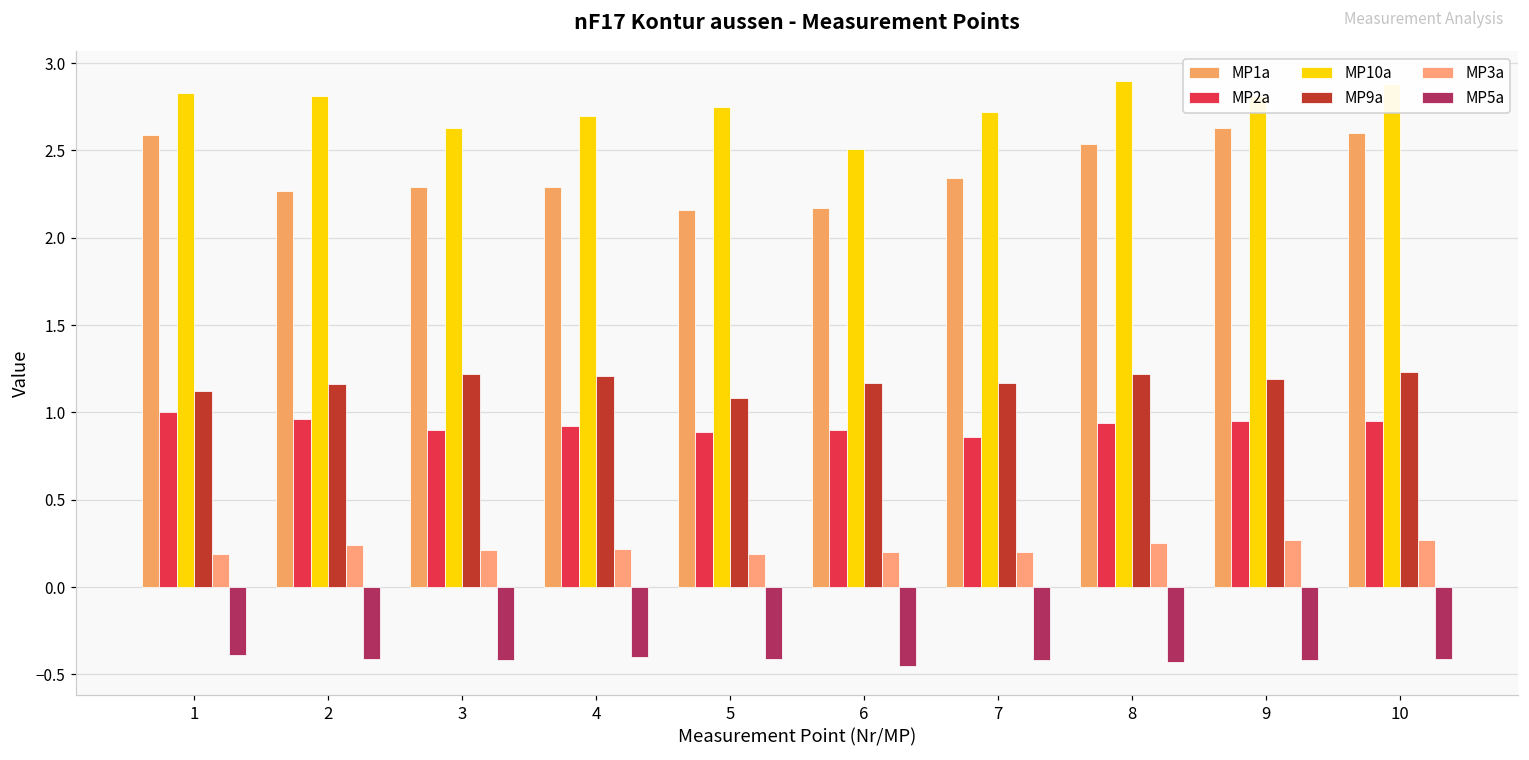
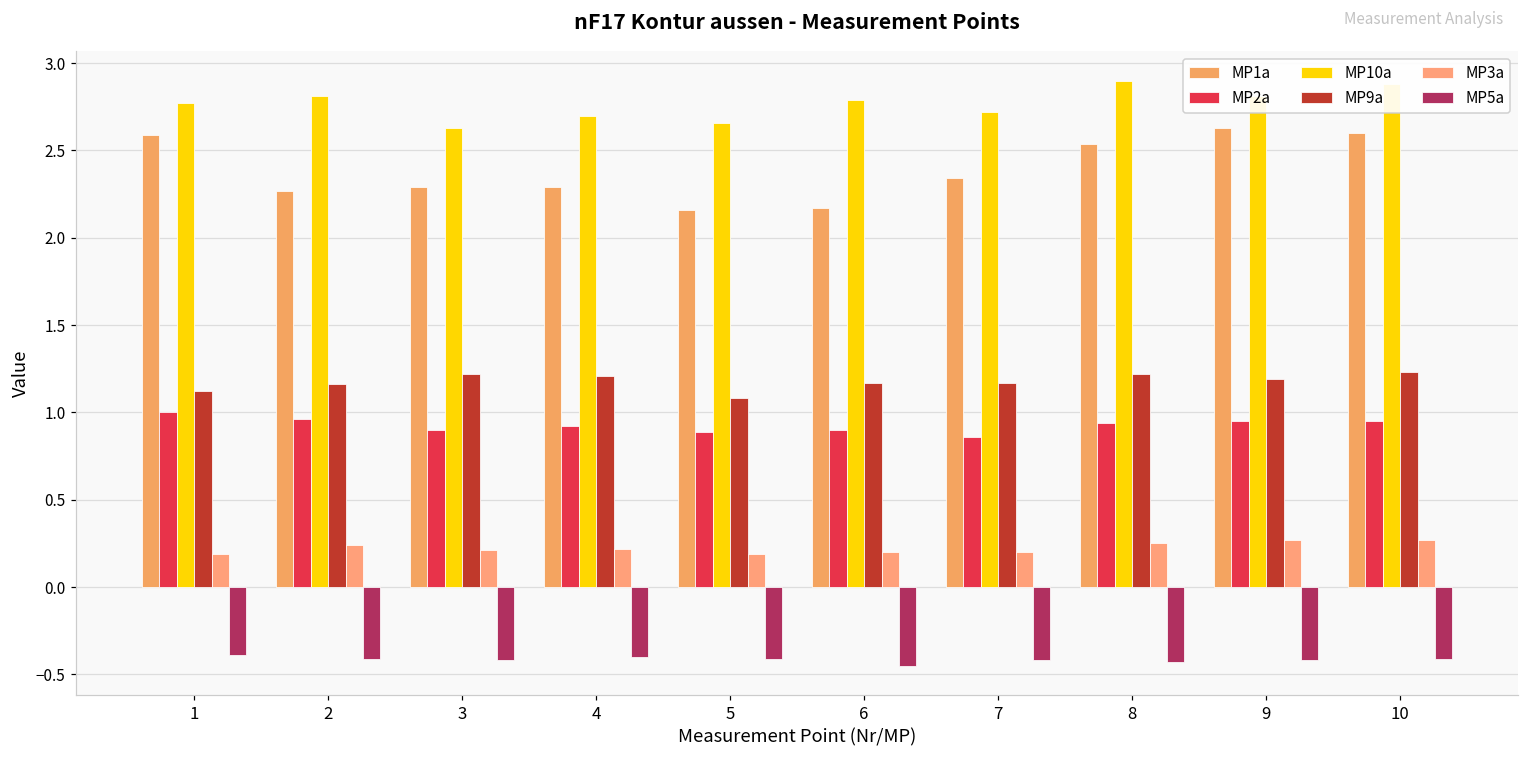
  {
    "MP10a": {
-     "1": 2.83,
+     "1": 2.77,
      "2": 2.81,
      "3": 2.63,
      "4": 2.70,
-     "5": 2.75,
-     "6": 2.51,
+     "5": 2.66,
+     "6": 2.79,
      "7": 2.72,
      "8": 2.90
    }
  }
